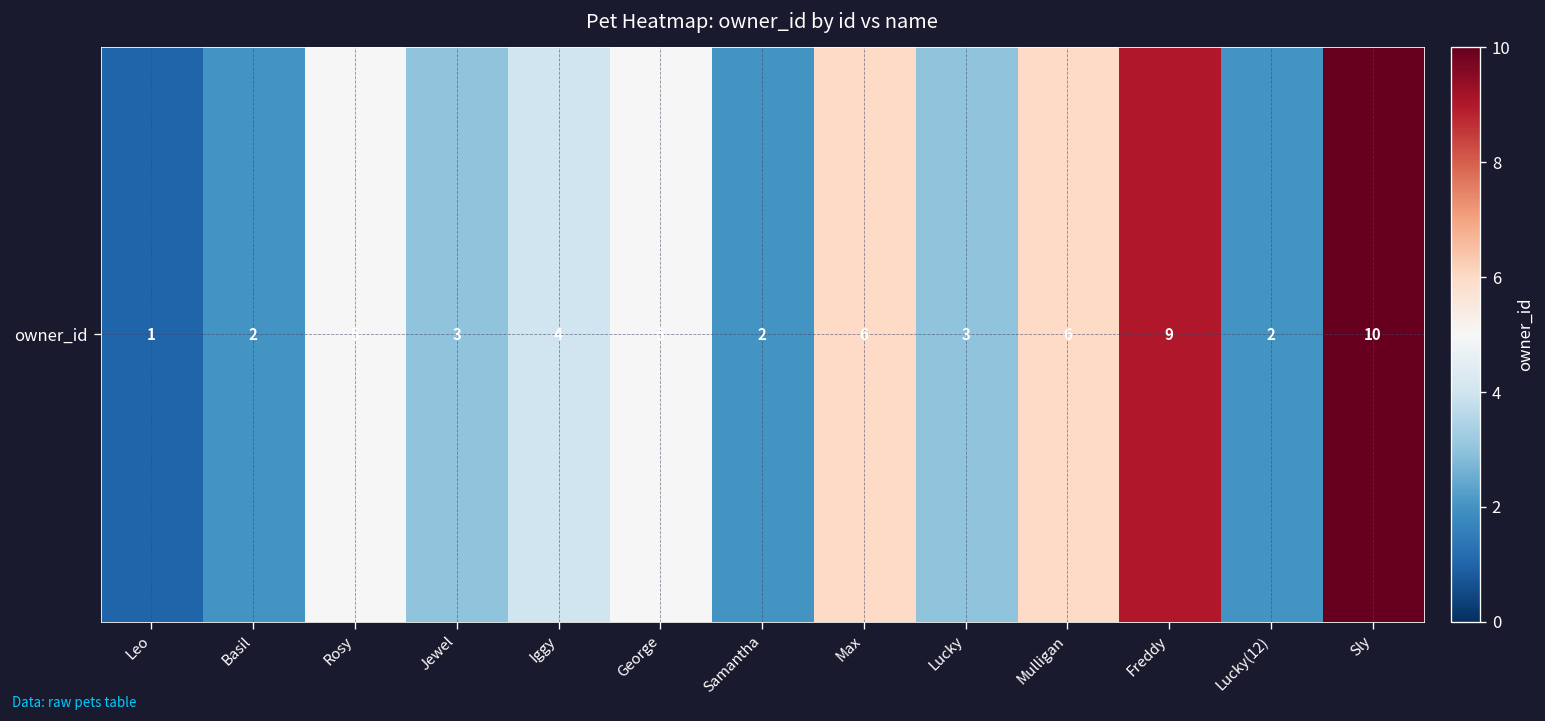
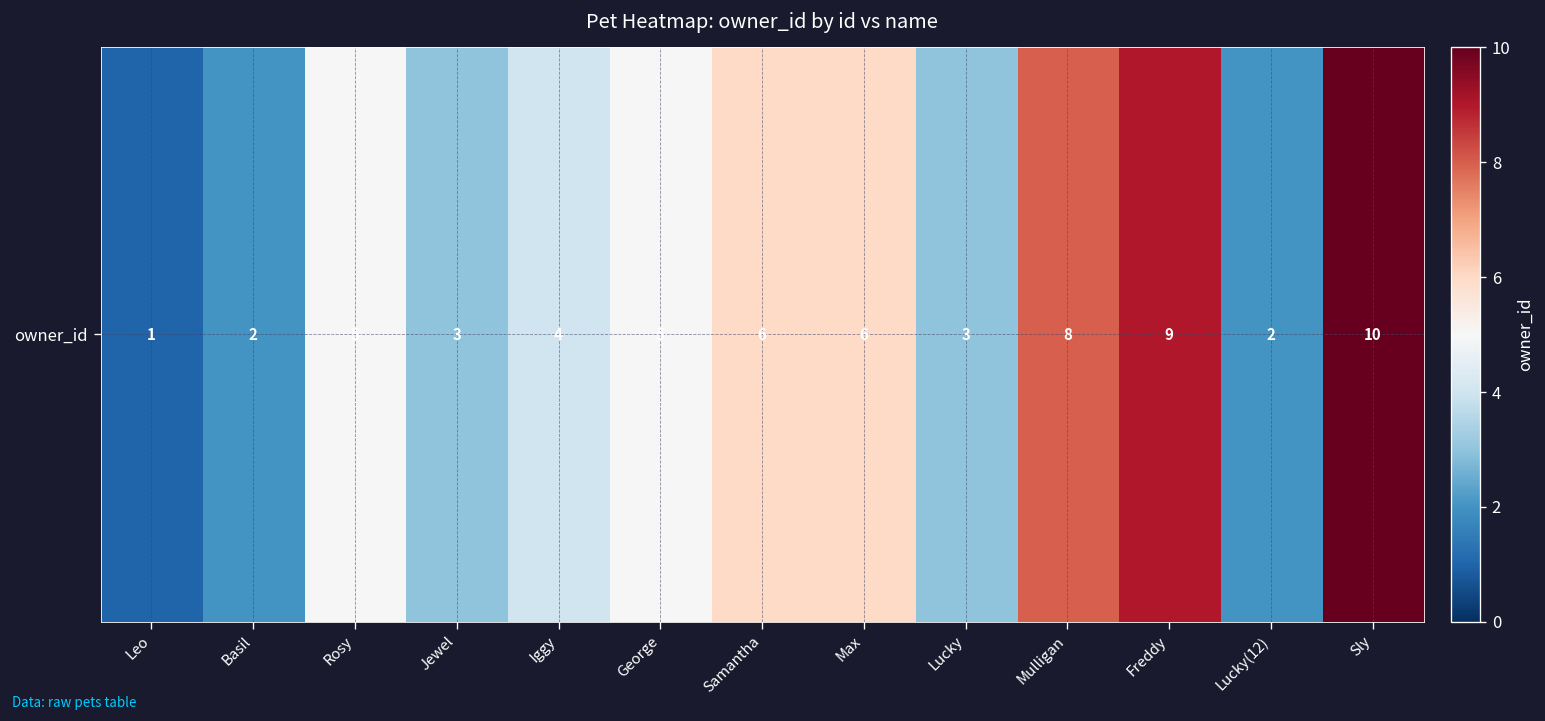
  {
    "owner_id": {
      "Leo": 1,
      "Basil": 2,
      "Jewel": 3,
-     "Samantha": 2,
+     "Samantha": 6,
      "Max": 6,
      "Lucky": 3,
-     "Mulligan": 6,
+     "Mulligan": 8,
      "Freddy": 9,
      "Lucky(12)": 2,
      "Sly": 10
    }
  }
